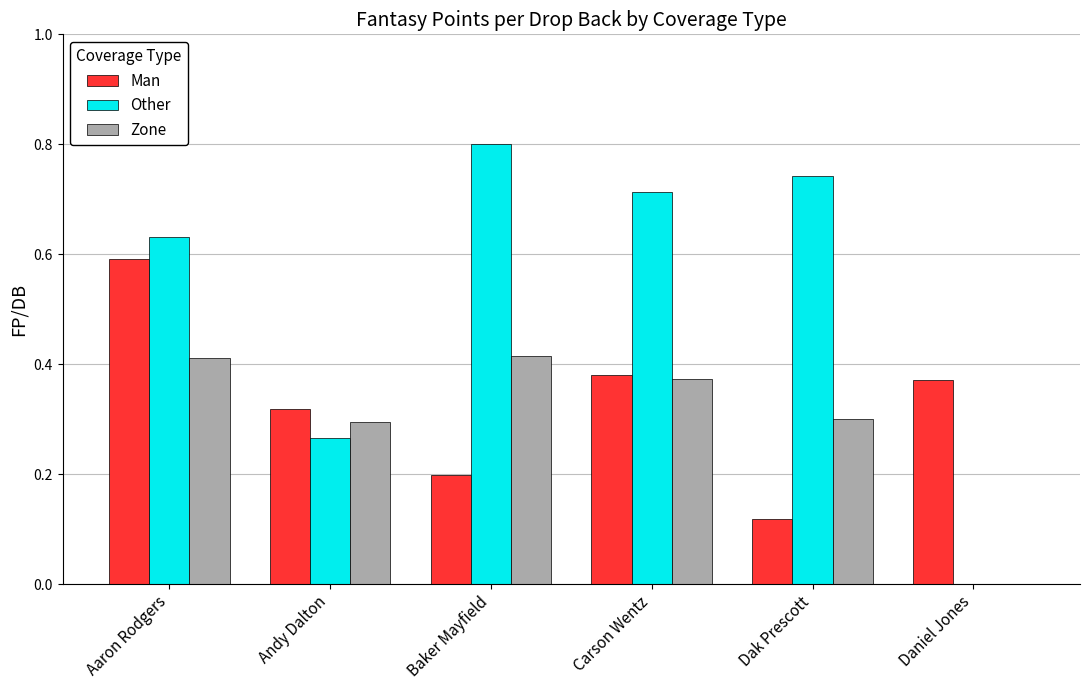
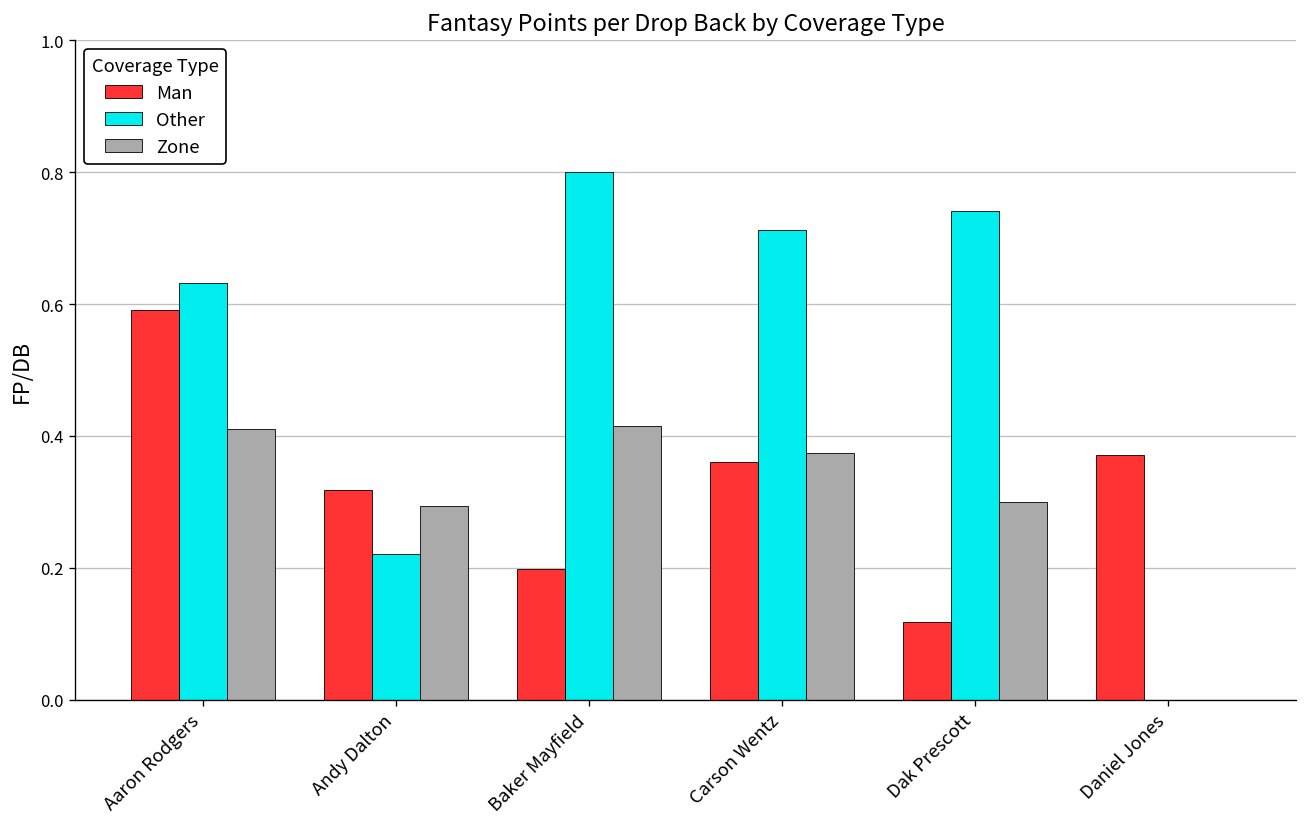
  {
    "Man": {
      "Aaron Rodgers": 0.59,
      "Andy Dalton": 0.32,
      "Baker Mayfield": 0.20,
-     "Carson Wentz": 0.38,
+     "Carson Wentz": 0.36,
      "Dak Prescott": 0.12,
      "Daniel Jones": 0.37
    },
    "Other": {
      "Aaron Rodgers": 0.63,
-     "Andy Dalton": 0.27,
+     "Andy Dalton": 0.22,
      "Baker Mayfield": 0.80,
      "Carson Wentz": 0.71,
      "Dak Prescott": 0.74,
      "Daniel Jones": 0.00
    },
    "Zone": {
      "Aaron Rodgers": 0.41,
      "Andy Dalton": 0.29,
      "Baker Mayfield": 0.42,
      "Carson Wentz": 0.37,
      "Dak Prescott": 0.30,
      "Daniel Jones": 0.00
    }
  }
